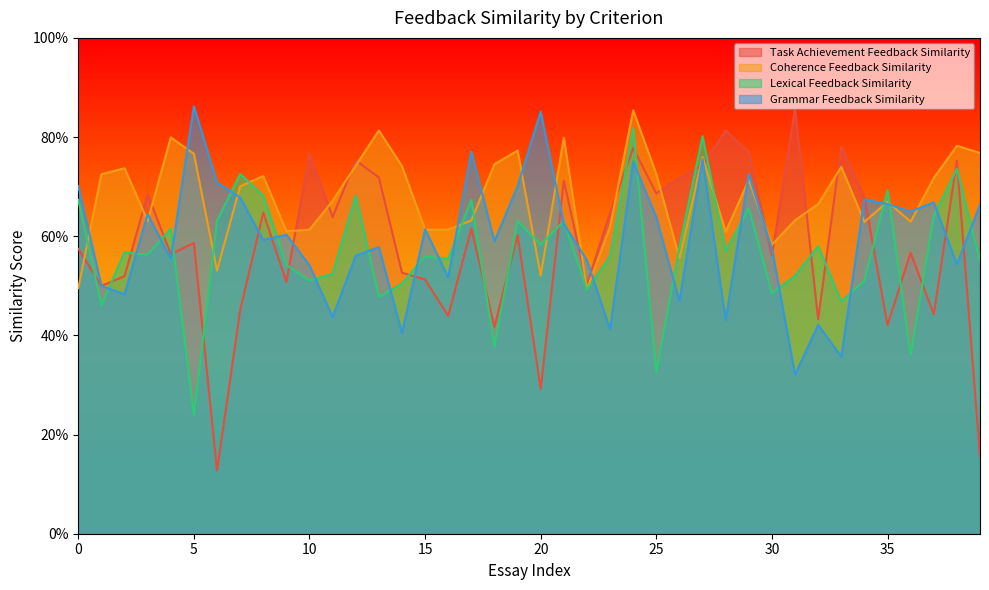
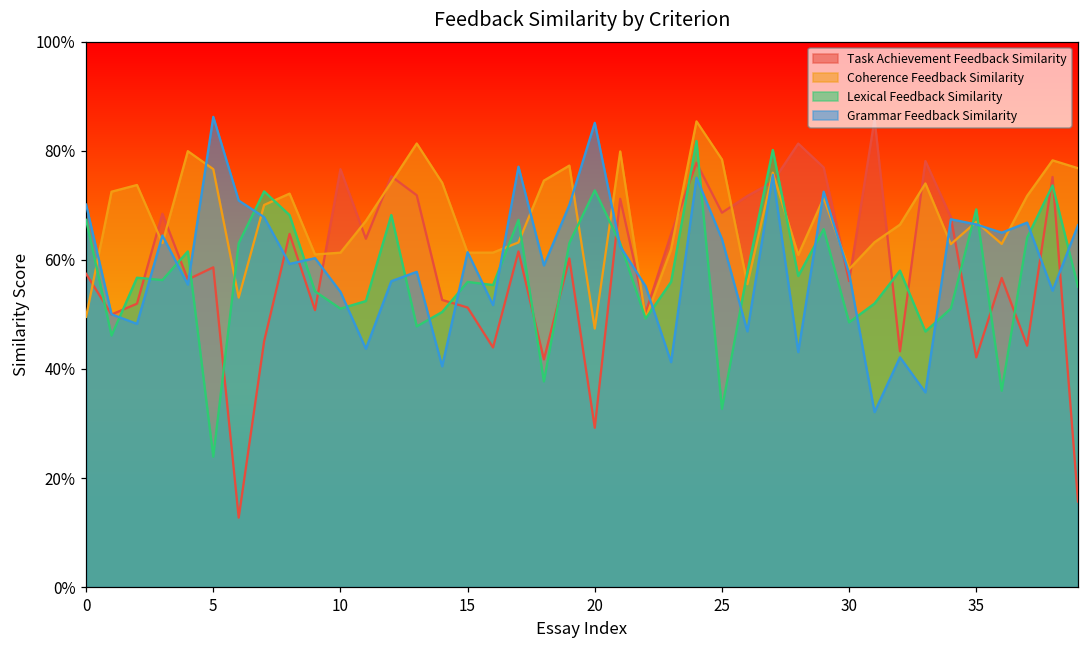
  {
    "Task Achievement Feedback Similarity": {
      "0": "57%",
      "5": "59%",
      "10": "77%",
      "15": "51%",
      "20": "29%",
      "25": "69%",
      "30": "56%",
      "35": "42%"
    },
    "Coherence Feedback Similarity": {
      "0": "50%",
      "5": "77%",
      "10": "61%",
-     "20": "52%",
-     "25": "73%",
+     "20": "47%",
+     "25": "78%",
      "30": "58%"
    },
    "Lexical Feedback Similarity": {
      "0": "67%",
      "5": "24%",
      "10": "51%",
      "15": "56%",
-     "20": "58%",
+     "20": "73%",
      "25": "33%",
      "30": "49%",
      "35": "69%"
    },
    "Grammar Feedback Similarity": {
      "0": "70%",
      "5": "86%",
      "10": "54%",
      "20": "85%",
      "25": "64%",
      "30": "58%"
    }
  }
